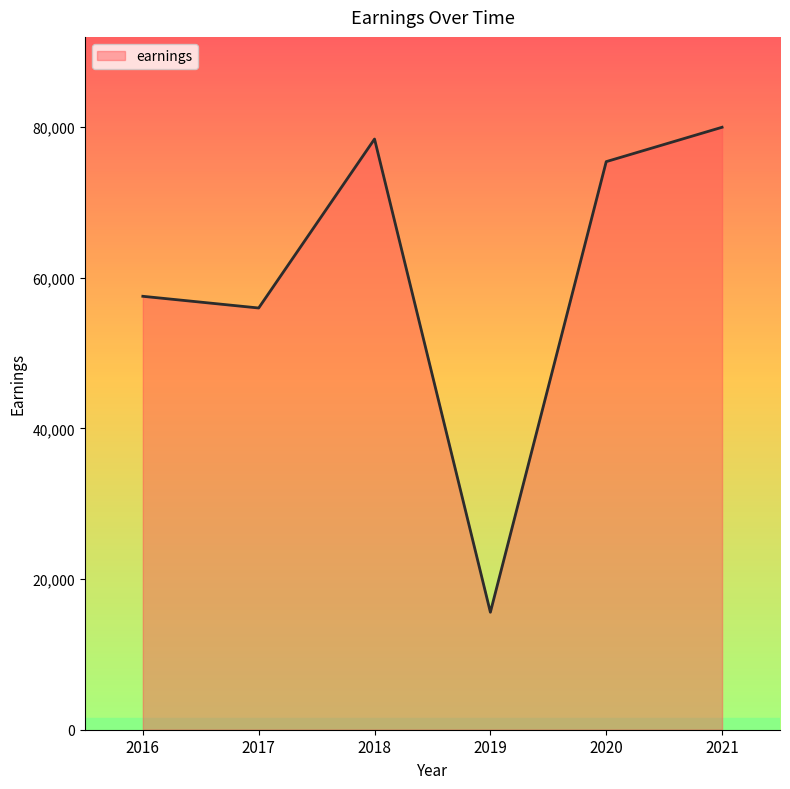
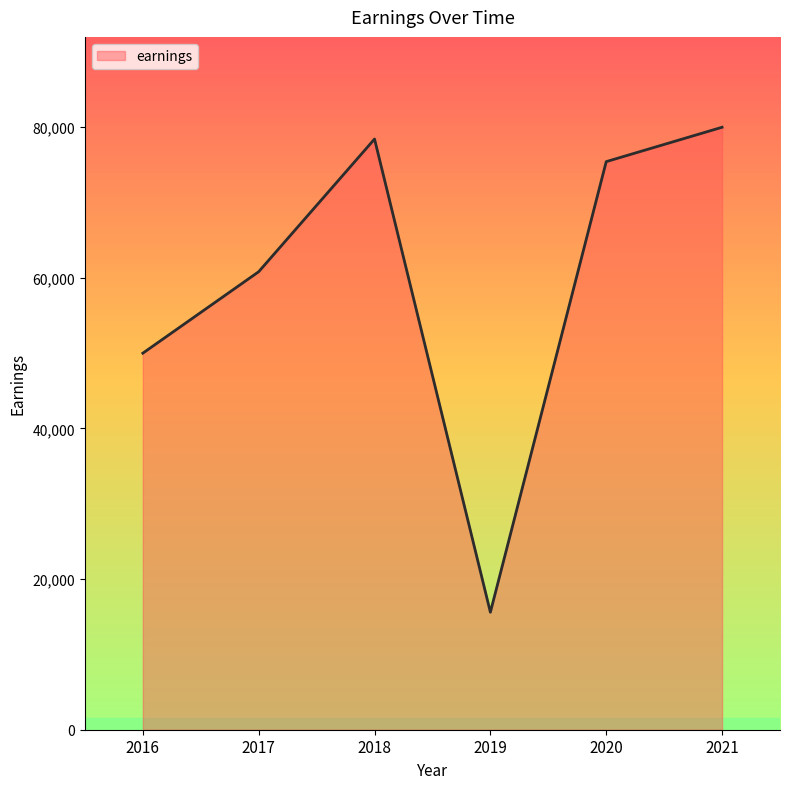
  {
-   "2016": "58,000",
-   "2017": "56,000",
+   "2016": "50,000",
+   "2017": "61,000",
    "2018": "78,000",
    "2019": "16,000",
    "2020": "75,000",
    "2021": "80,000"
  }
